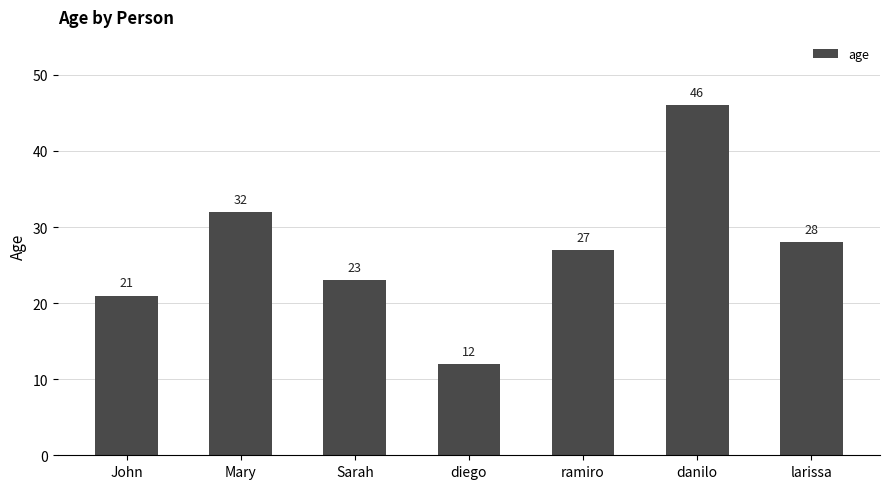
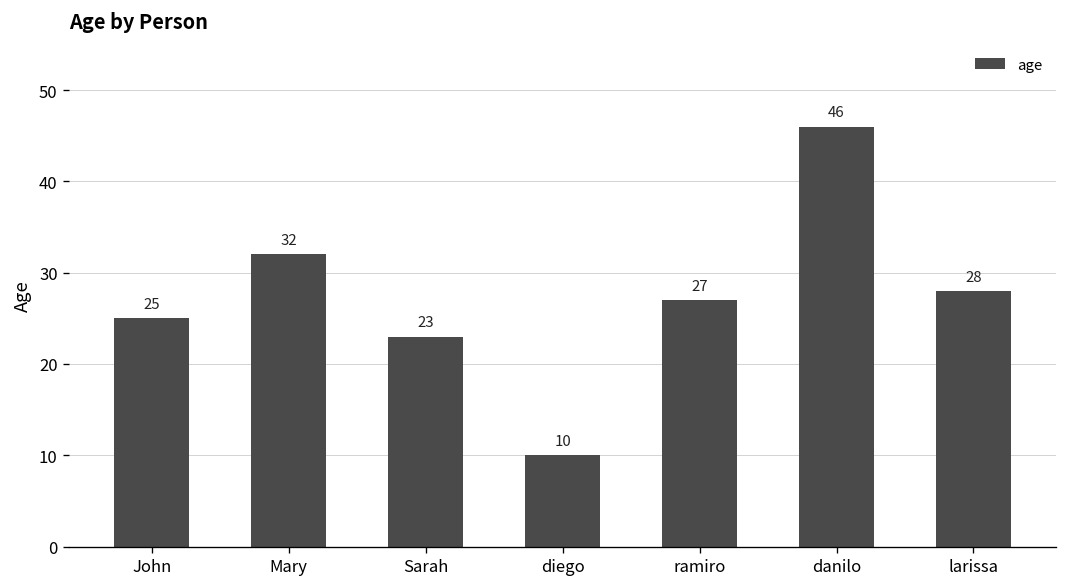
  {
-   "John": 21,
+   "John": 25,
    "Mary": 32,
    "Sarah": 23,
-   "diego": 12,
+   "diego": 10,
    "ramiro": 27,
    "danilo": 46,
    "larissa": 28
  }
